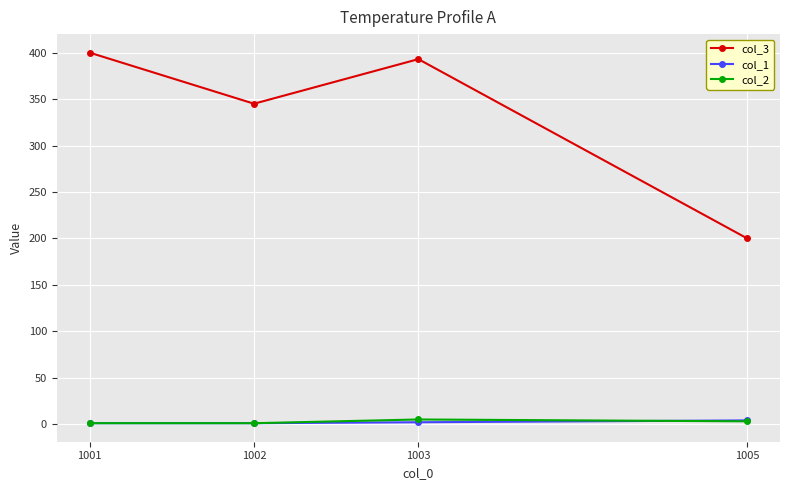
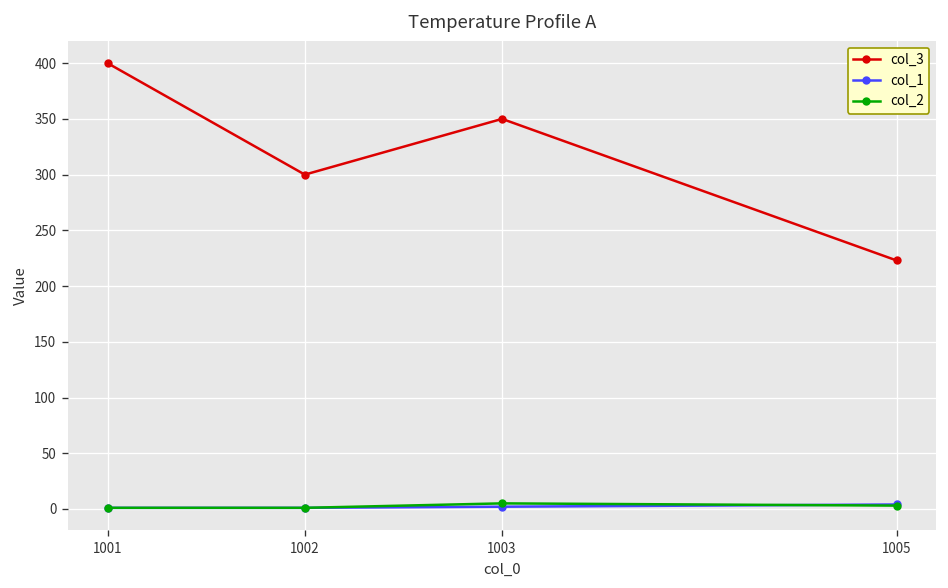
  {
    "col_3": {
      "1001": 400,
-     "1002": 350,
-     "1003": 390,
-     "1005": 200
+     "1002": 300,
+     "1003": 350,
+     "1005": 220
    },
    "col_1": {
      "1003": 0
    },
    "col_2": {
      "1003": 10
    }
  }
